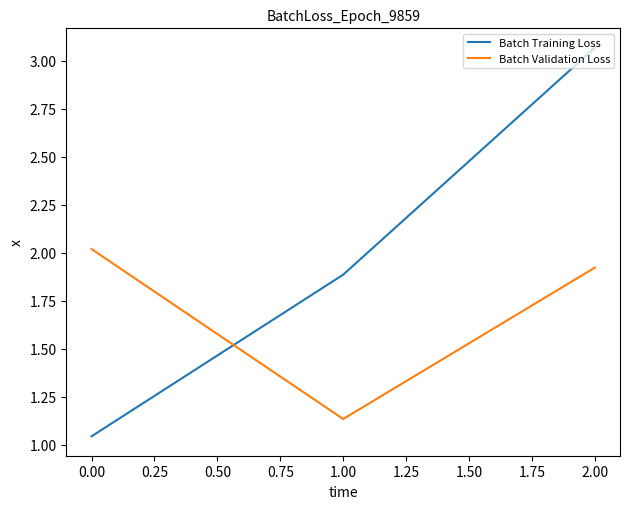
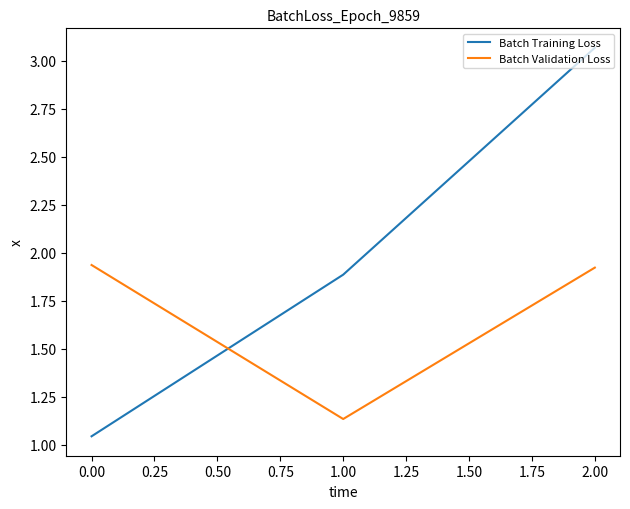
  {
    "Batch Training Loss": {
      "0.00": 1.04,
      "1.00": 1.89
    },
    "Batch Validation Loss": {
-     "0.00": 2.02,
+     "0.00": 1.94,
      "1.00": 1.13,
      "2.00": 1.92
    }
  }
